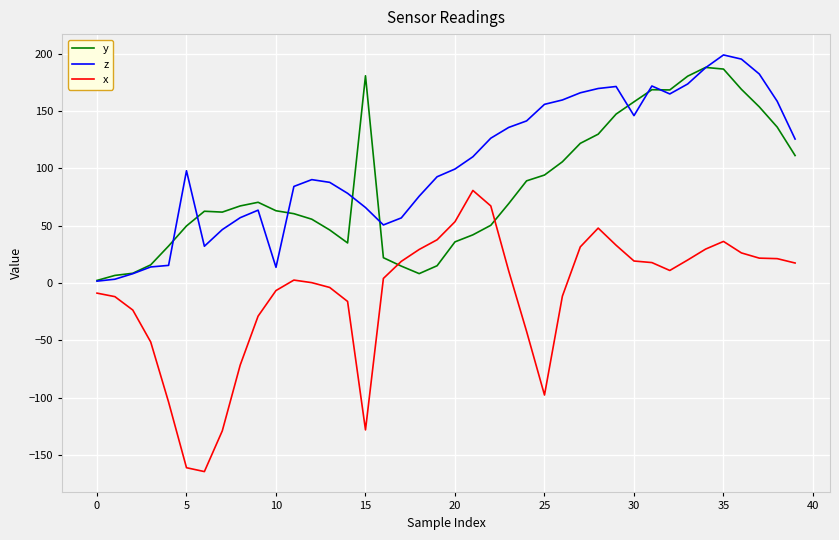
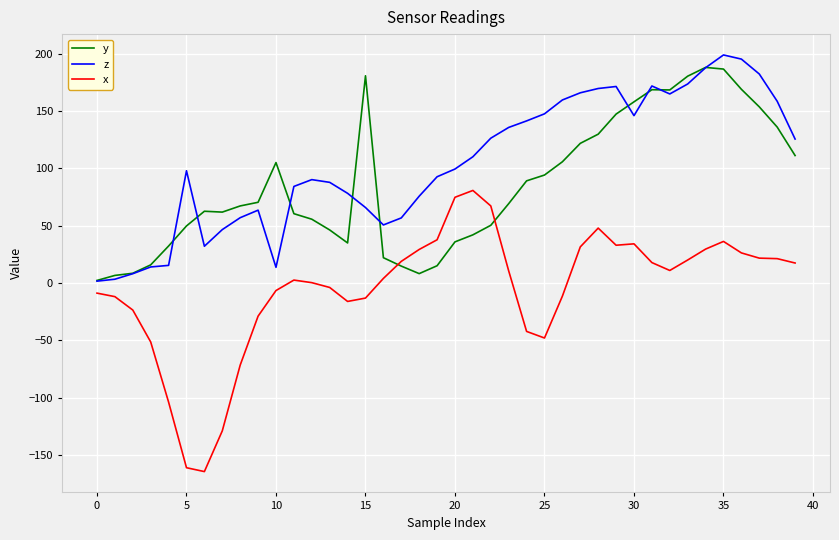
  {
    "y": {
      "5": 50,
-     "10": 63,
+     "10": 105,
      "15": 181,
      "20": 36,
      "25": 94,
      "30": 158,
      "35": 187
    },
    "z": {
      "5": 98,
      "10": 14,
      "15": 66,
      "20": 99,
-     "25": 156,
+     "25": 147,
      "30": 146,
      "35": 199
    },
    "x": {
      "0": -9,
      "5": -161,
      "10": -7,
-     "15": -128,
-     "20": 53,
-     "25": -98,
-     "30": 19,
+     "15": -13,
+     "20": 75,
+     "25": -48,
+     "30": 34,
      "35": 36
    }
  }
